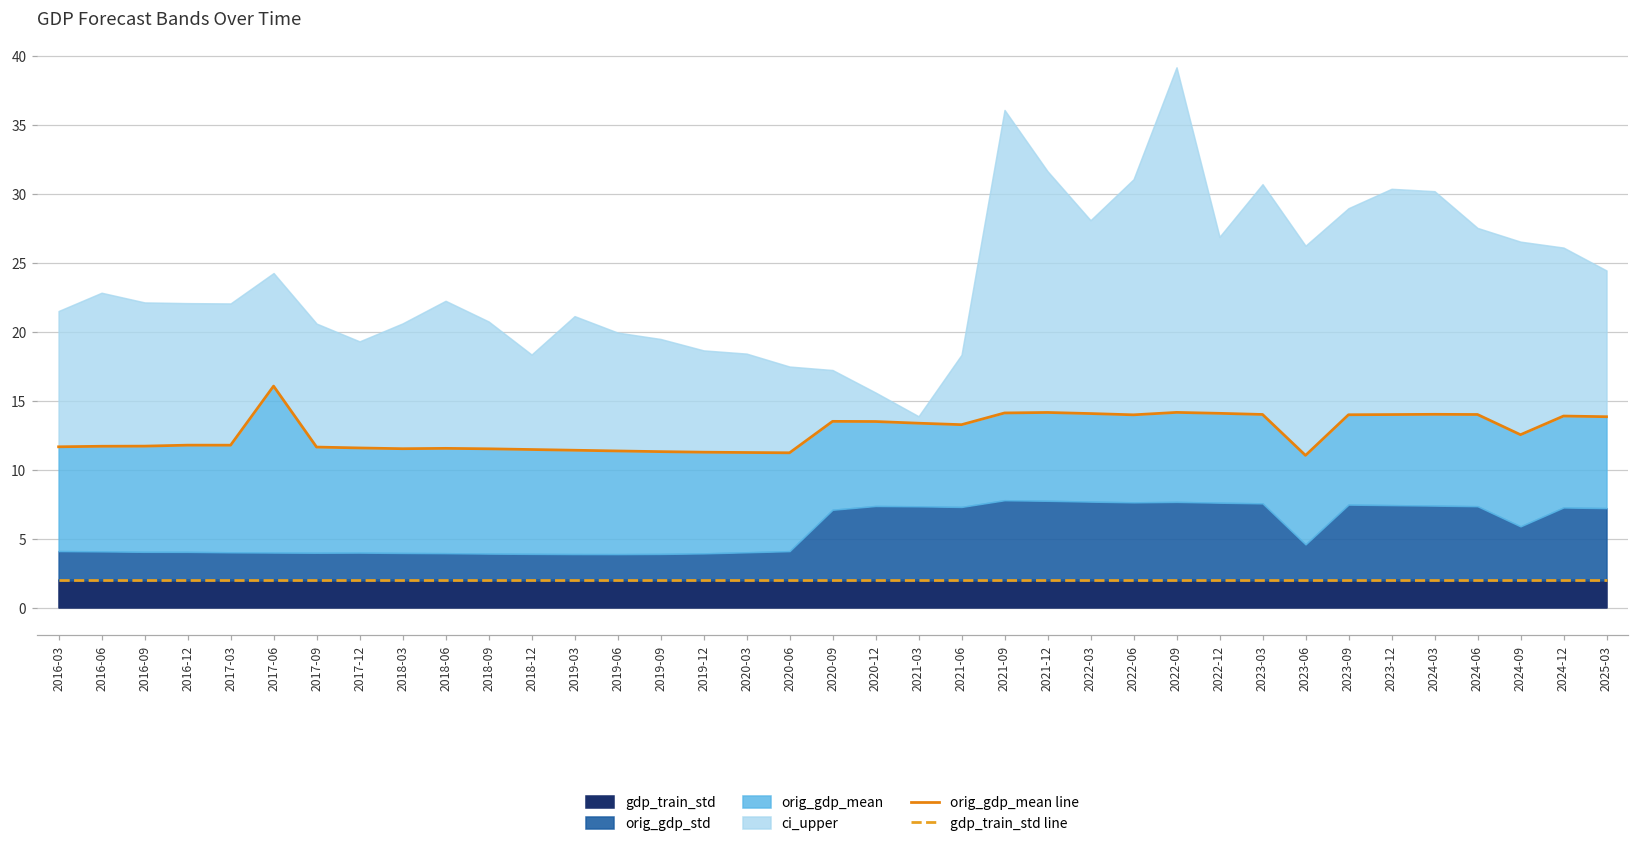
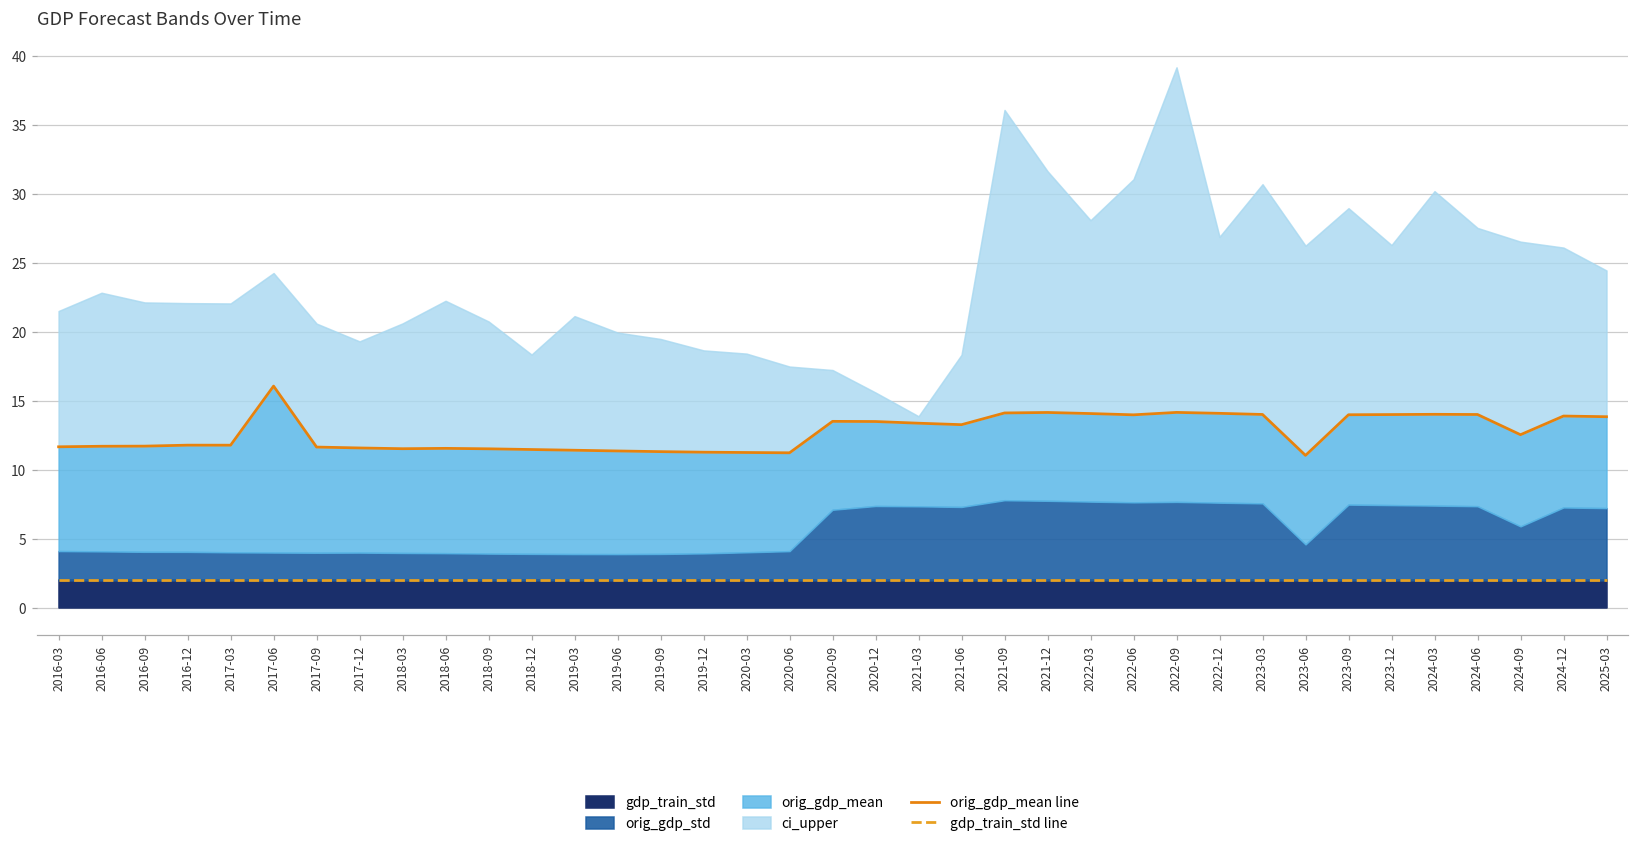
  {
    "gdp_train_std": {
      "2016-03": 2.0,
      "2016-06": 2.0,
      "2016-09": 2.0,
      "2016-12": 2.0,
      "2017-03": 2.0,
      "2017-06": 2.0,
      "2017-09": 2.0,
      "2017-12": 2.0,
      "2018-03": 2.0,
      "2018-06": 2.0,
      "2018-09": 2.0,
      "2018-12": 2.0,
      "2019-03": 2.0,
      "2019-06": 2.0,
      "2019-09": 2.0,
      "2019-12": 2.0,
      "2020-03": 2.0,
      "2020-06": 2.0,
      "2020-09": 2.0,
      "2020-12": 2.0,
      "2021-03": 2.0,
      "2021-06": 2.0,
      "2021-09": 2.0,
      "2021-12": 2.0,
      "2022-03": 2.0,
      "2022-06": 2.0,
      "2022-09": 2.0,
      "2022-12": 2.0,
      "2023-03": 2.0,
      "2023-06": 2.0,
      "2023-09": 2.0,
      "2023-12": 2.0,
      "2024-03": 2.0,
      "2024-06": 2.0,
      "2024-09": 2.0,
      "2024-12": 2.0,
      "2025-03": 2.0
    },
    "orig_gdp_std": {
      "2016-03": 2.1,
      "2016-06": 2.1,
      "2016-09": 2.1,
      "2016-12": 2.1,
      "2017-03": 2.0,
      "2017-06": 2.0,
      "2017-09": 2.0,
      "2017-12": 2.0,
      "2018-03": 2.0,
      "2018-06": 2.0,
      "2018-09": 1.9,
      "2018-12": 1.9,
      "2019-03": 1.9,
      "2019-06": 1.9,
      "2019-09": 1.9,
      "2019-12": 2.0,
      "2020-03": 2.0,
      "2020-06": 2.1,
      "2020-09": 5.1,
      "2020-12": 5.4,
      "2021-03": 5.4,
      "2021-06": 5.3,
      "2021-09": 5.8,
      "2021-12": 5.8,
      "2022-03": 5.7,
      "2022-06": 5.7,
      "2022-09": 5.7,
      "2022-12": 5.6,
      "2023-03": 5.6,
      "2023-06": 2.6,
      "2023-09": 5.5,
      "2023-12": 5.5,
      "2024-03": 5.4,
      "2024-06": 5.4,
      "2024-09": 3.9,
      "2024-12": 5.3,
      "2025-03": 5.2
    },
    "orig_gdp_mean": {
      "2016-03": 7.6,
      "2016-06": 7.6,
      "2016-09": 7.7,
      "2016-12": 7.7,
      "2017-03": 7.8,
      "2017-06": 12.1,
      "2017-09": 7.7,
      "2017-12": 7.6,
      "2018-03": 7.6,
      "2018-06": 7.6,
      "2018-09": 7.6,
      "2018-12": 7.6,
      "2019-03": 7.5,
      "2019-06": 7.5,
      "2019-09": 7.4,
      "2019-12": 7.3,
      "2020-03": 7.2,
      "2020-06": 7.1,
      "2020-09": 6.4,
      "2020-12": 6.1,
      "2021-03": 6.0,
      "2021-06": 6.0,
      "2021-09": 6.3,
      "2021-12": 6.4,
      "2022-03": 6.4,
      "2022-06": 6.3,
      "2022-09": 6.5,
      "2022-12": 6.5,
      "2023-03": 6.4,
      "2023-06": 6.5,
      "2023-09": 6.5,
      "2023-12": 6.6,
      "2024-03": 6.6,
      "2024-06": 6.6,
      "2024-09": 6.6,
      "2024-12": 6.6,
      "2025-03": 6.6
    },
    "ci_upper": {
      "2016-03": 9.8,
      "2016-06": 11.1,
      "2016-09": 10.4,
      "2016-12": 10.3,
      "2017-03": 10.3,
      "2017-06": 8.2,
      "2017-09": 8.9,
      "2017-12": 7.7,
      "2018-03": 9.1,
      "2018-06": 10.7,
      "2018-09": 9.2,
      "2018-12": 6.9,
      "2019-03": 9.7,
      "2019-06": 8.6,
      "2019-09": 8.2,
      "2019-12": 7.4,
      "2020-03": 7.2,
      "2020-06": 6.2,
      "2020-09": 3.7,
      "2020-12": 2.1,
      "2021-03": 0.5,
      "2021-06": 5.1,
      "2021-09": 22.0,
      "2021-12": 17.5,
      "2022-03": 14.0,
      "2022-06": 17.1,
      "2022-09": 25.0,
      "2022-12": 12.8,
      "2023-03": 16.7,
      "2023-06": 15.2,
      "2023-09": 15.0,
-     "2023-12": 16.4,
+     "2023-12": 12.3,
      "2024-03": 16.2,
      "2024-06": 13.5,
      "2024-09": 14.0,
      "2024-12": 12.2,
      "2025-03": 10.6
    }
  }
